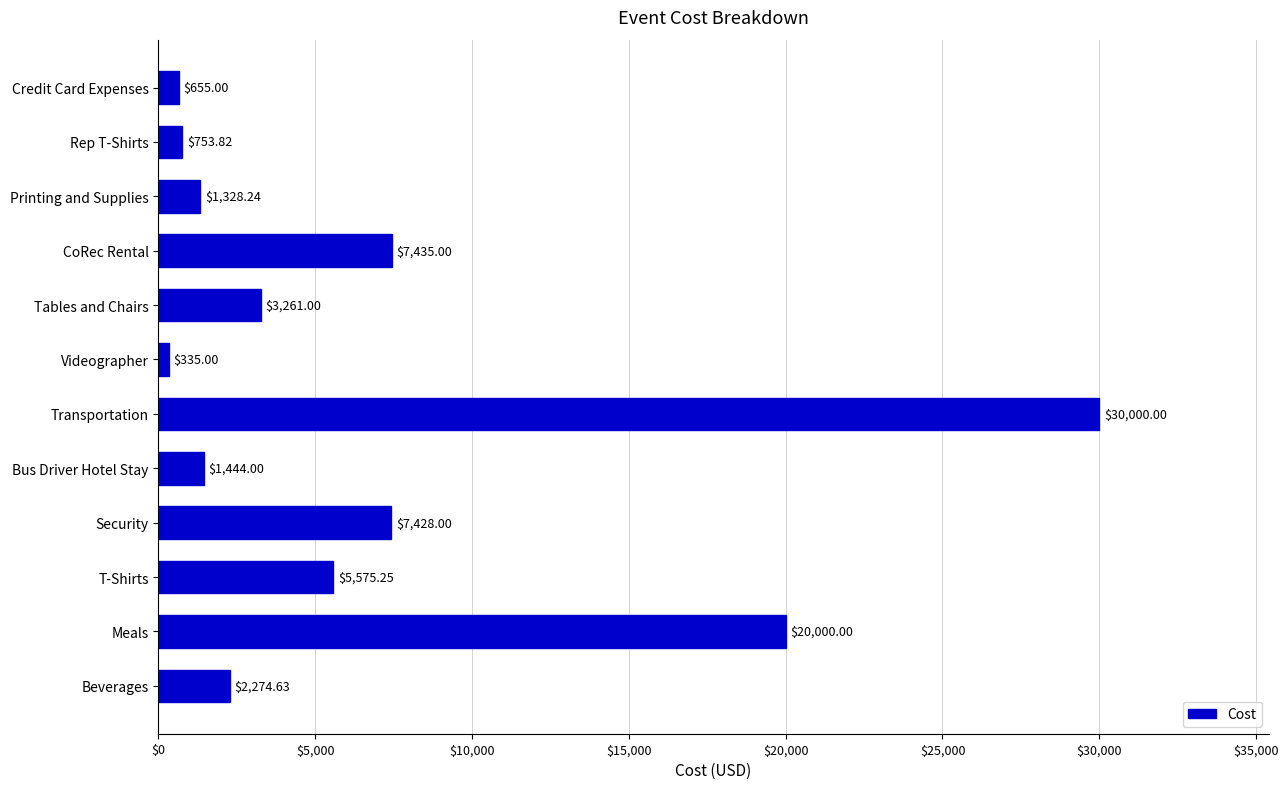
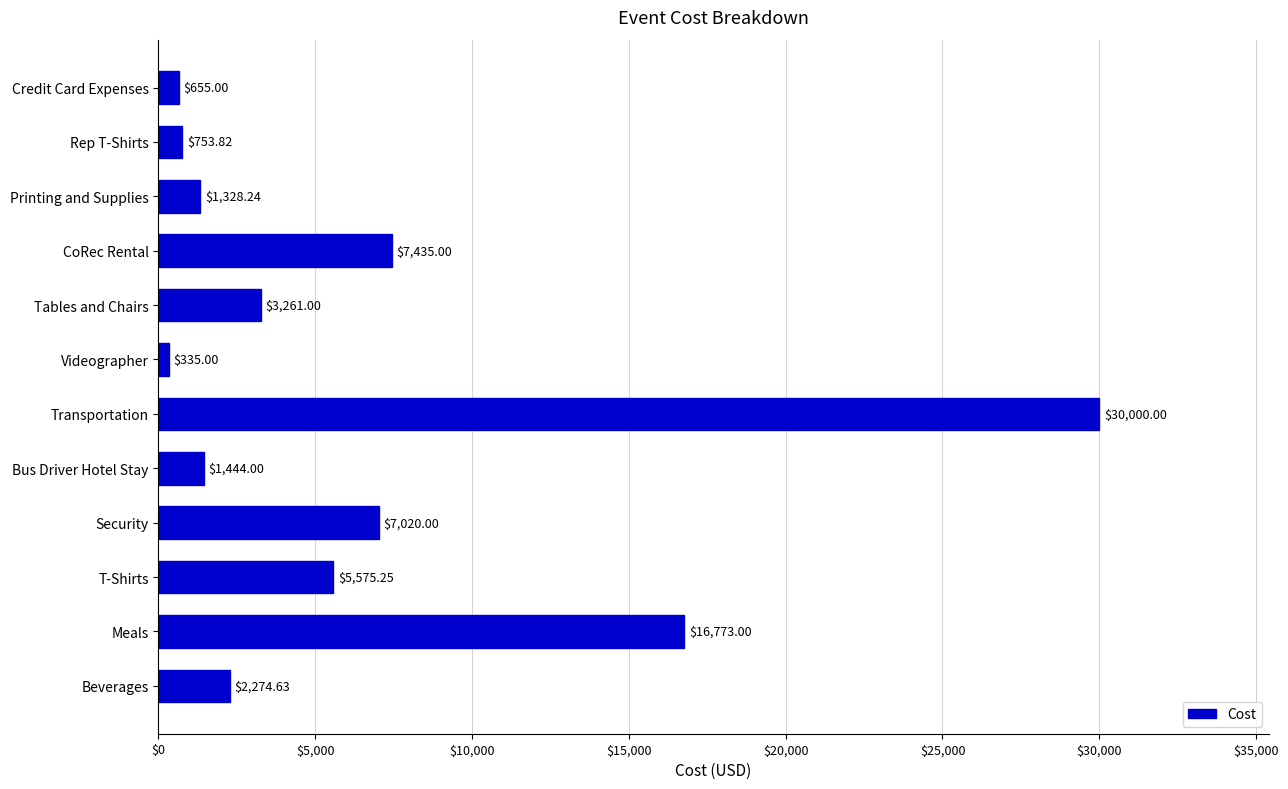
  {
    "Credit Card Expenses": "$655.00",
    "Rep T-Shirts": "$753.82",
    "Printing and Supplies": "$1,328.24",
    "CoRec Rental": "$7,435.00",
    "Tables and Chairs": "$3,261.00",
    "Videographer": "$335.00",
    "Transportation": "$30,000.00",
    "Bus Driver Hotel Stay": "$1,444.00",
-   "Security": "$7,428.00",
+   "Security": "$7,020.00",
    "T-Shirts": "$5,575.25",
-   "Meals": "$20,000.00",
+   "Meals": "$16,773.00",
    "Beverages": "$2,274.63"
  }
